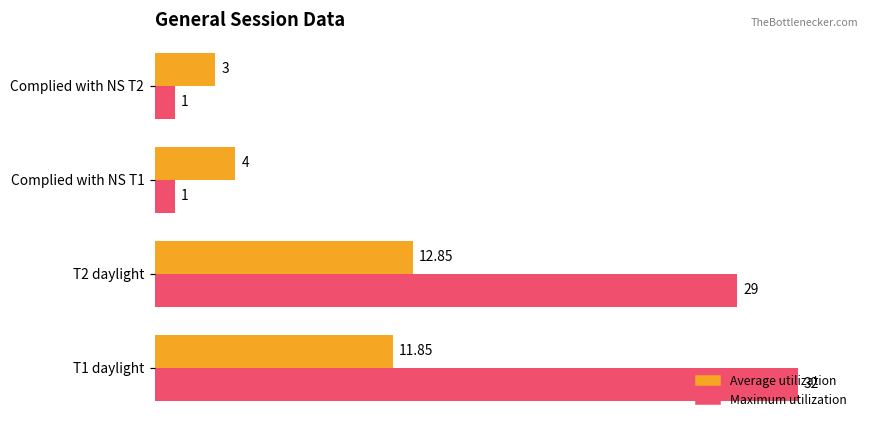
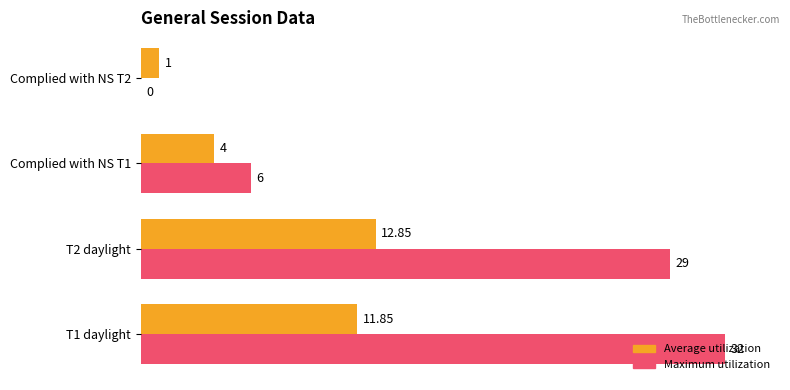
  {
    "Average utilization": {
-     "Complied with NS T2": 3,
+     "Complied with NS T2": 1,
      "Complied with NS T1": 4,
      "T2 daylight": 12.85,
      "T1 daylight": 11.85
    },
    "Maximum utilization": {
-     "Complied with NS T2": 1,
-     "Complied with NS T1": 1,
+     "Complied with NS T2": 0,
+     "Complied with NS T1": 6,
      "T2 daylight": 29,
      "T1 daylight": 32
    }
  }
